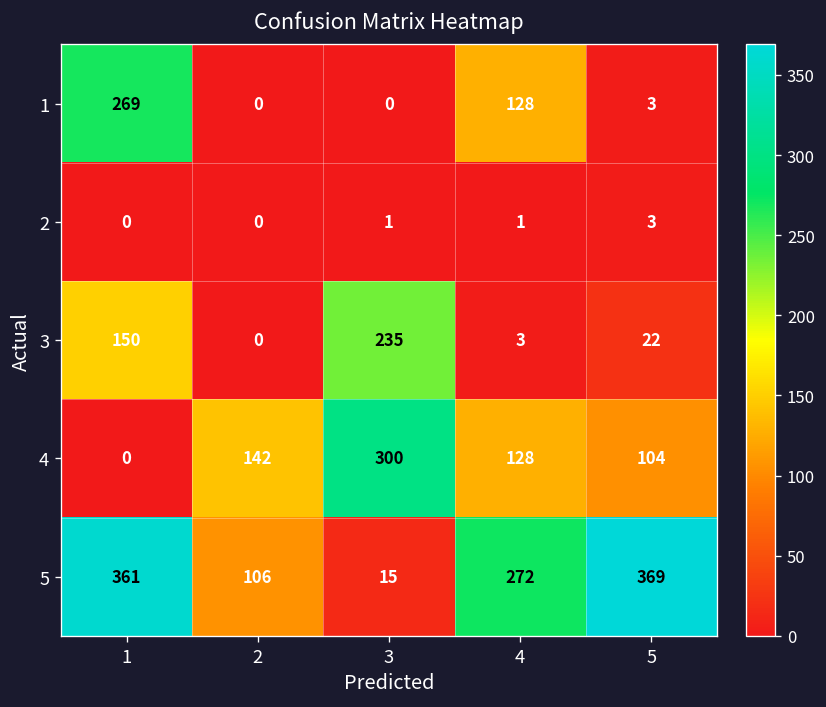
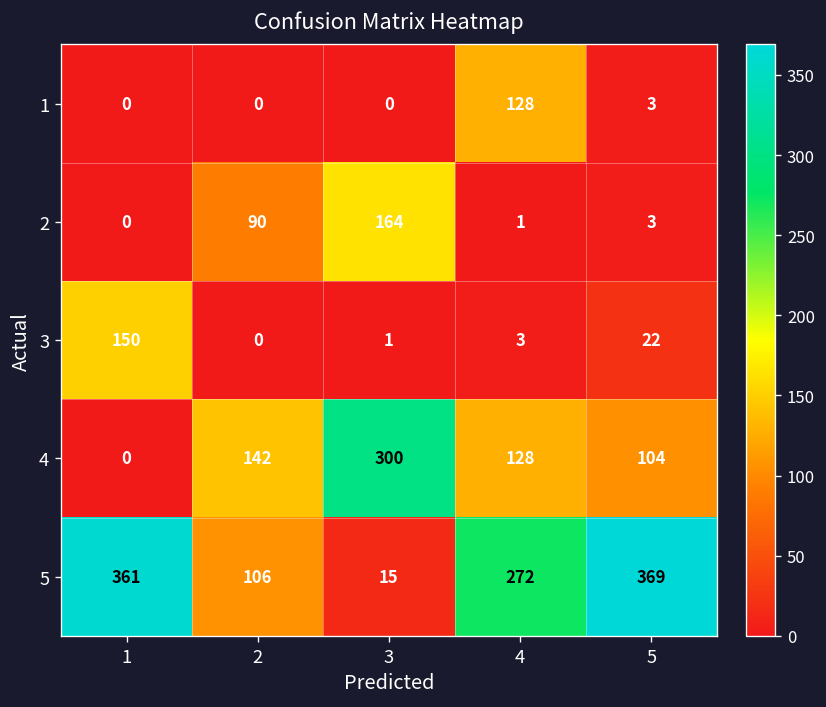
  {
    "1": {
-     "1": 269,
+     "1": 0,
      "2": 0,
      "3": 0,
      "4": 128,
      "5": 3
    },
    "2": {
      "1": 0,
-     "2": 0,
-     "3": 1,
+     "2": 90,
+     "3": 164,
      "4": 1,
      "5": 3
    },
    "3": {
      "1": 150,
      "2": 0,
-     "3": 235,
+     "3": 1,
      "4": 3,
      "5": 22
    },
    "4": {
      "1": 0,
      "2": 142,
      "3": 300,
      "4": 128,
      "5": 104
    },
    "5": {
      "1": 361,
      "2": 106,
      "3": 15,
      "4": 272,
      "5": 369
    }
  }
